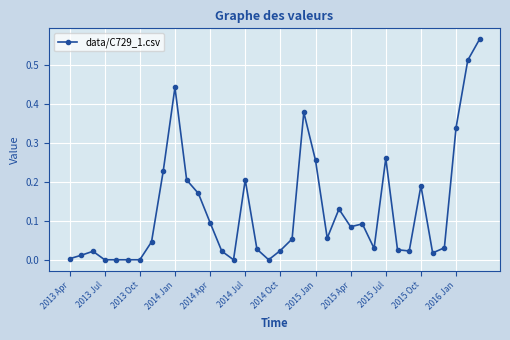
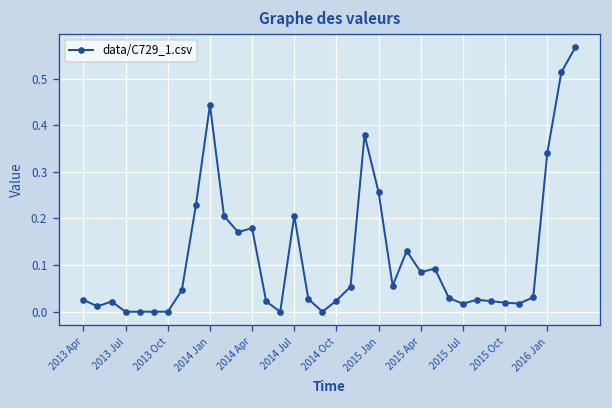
  {
-   "2013 Apr": 0.00,
+   "2013 Apr": 0.03,
    "2013 Jul": 0.00,
    "2013 Oct": 0.00,
    "2014 Jan": 0.44,
-   "2014 Apr": 0.10,
+   "2014 Apr": 0.18,
    "2014 Jul": 0.21,
    "2014 Oct": 0.02,
    "2015 Jan": 0.26,
    "2015 Apr": 0.08,
-   "2015 Jul": 0.26,
-   "2015 Oct": 0.19,
+   "2015 Jul": 0.02,
+   "2015 Oct": 0.02,
    "2016 Jan": 0.34
  }
